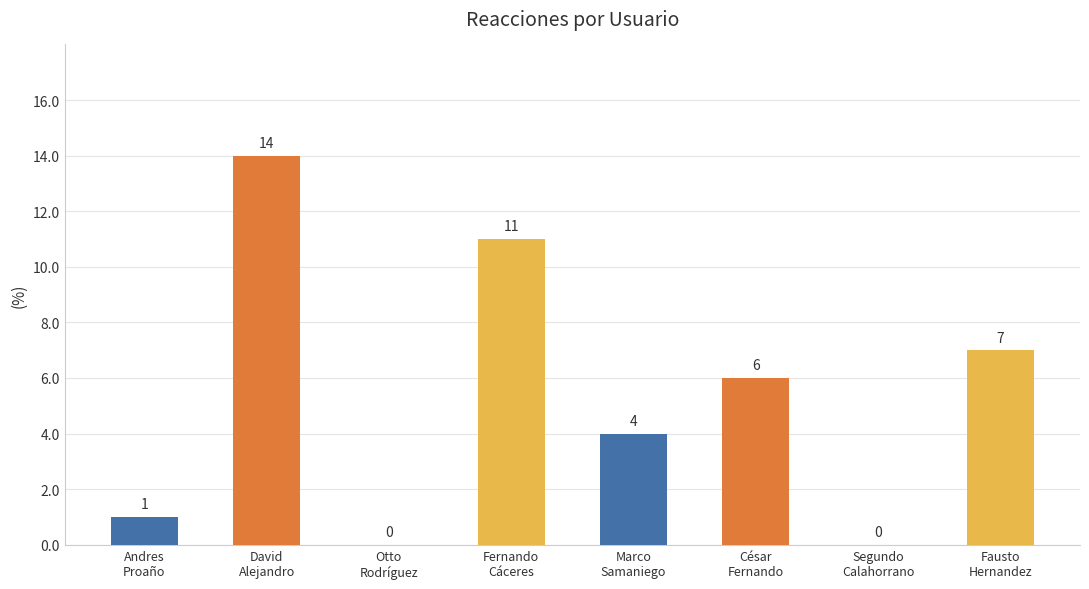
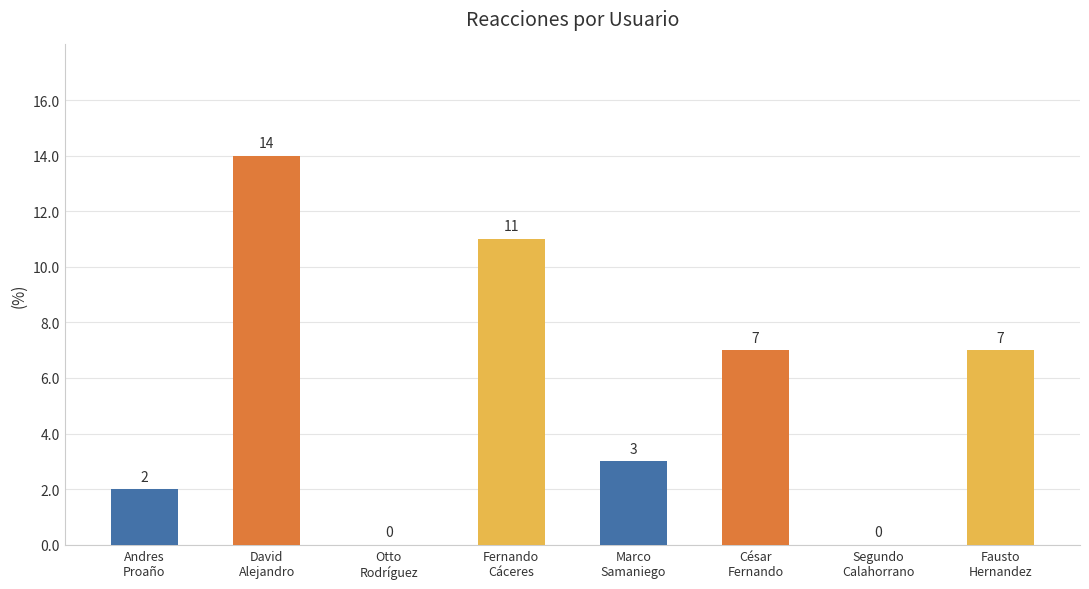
  {
-   "Andres Proaño": 1,
+   "Andres Proaño": 2,
    "David Alejandro": 14,
    "Otto Rodríguez": 0,
    "Fernando Cáceres": 11,
-   "Marco Samaniego": 4,
-   "César Fernando": 6,
+   "Marco Samaniego": 3,
+   "César Fernando": 7,
    "Segundo Calahorrano": 0,
    "Fausto Hernandez": 7
  }
